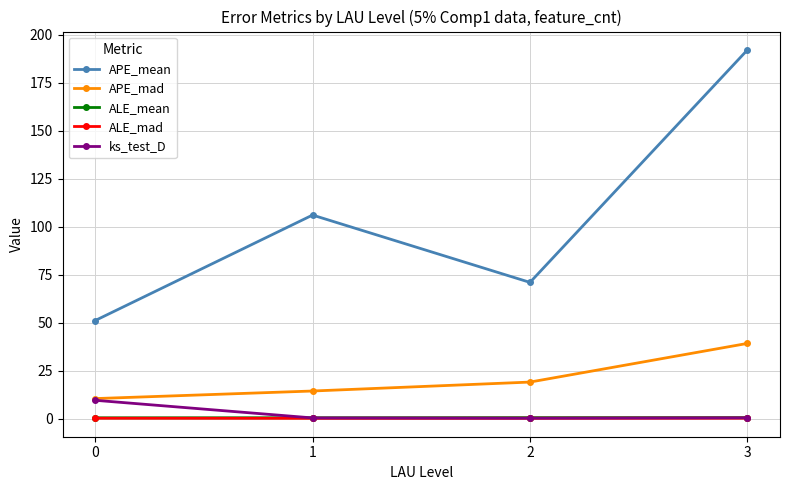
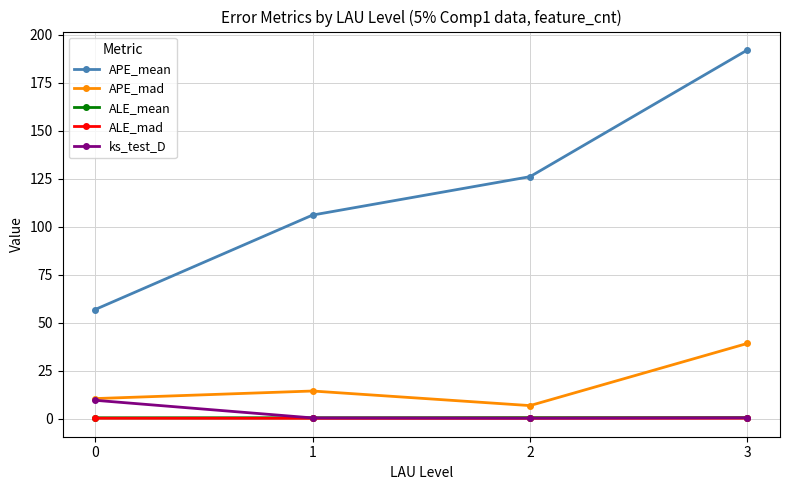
  {
    "APE_mean": {
-     "0": 51,
+     "0": 57,
      "1": 106,
-     "2": 71,
+     "2": 126,
      "3": 192
    },
    "APE_mad": {
      "1": 14,
-     "2": 19,
+     "2": 7,
      "3": 39
    },
    "ALE_mad": {
      "0": 0
    }
  }
